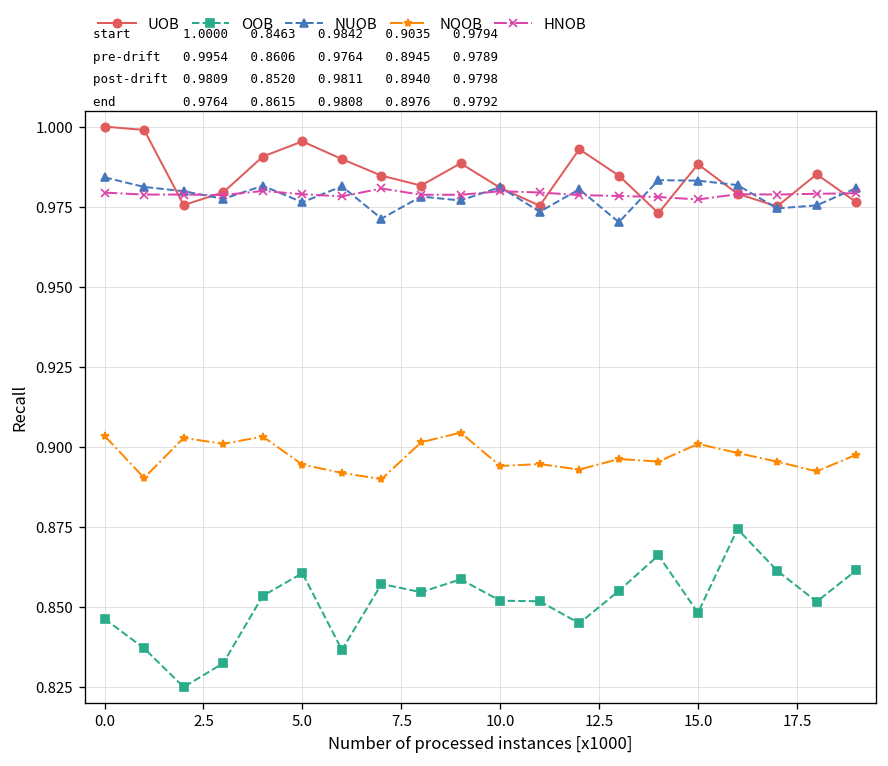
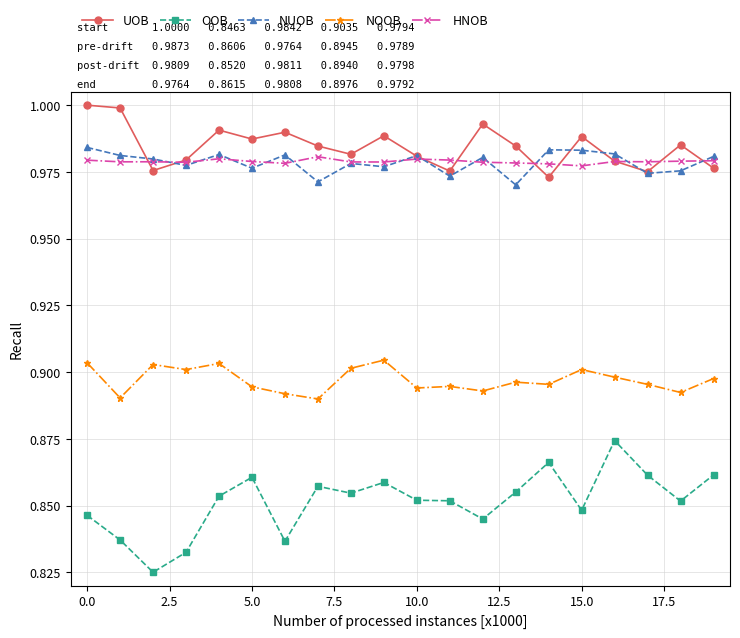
  {
    "UOB": {
-     "5.0": 0.9954
+     "5.0": 0.9873
    },
    "OOB": {
      "0.0": 0.846,
      "5.0": 0.861,
      "10.0": 0.852,
      "15.0": 0.848
    },
    "NUOB": {
      "0.0": 0.984,
      "5.0": 0.976,
      "15.0": 0.983
    },
    "NOOB": {
      "0.0": 0.903,
      "5.0": 0.894,
      "10.0": 0.894,
      "15.0": 0.901
    },
    "HNOB": {
      "0.0": 0.979,
      "5.0": 0.979,
      "10.0": 0.980,
      "15.0": 0.977
    }
  }
